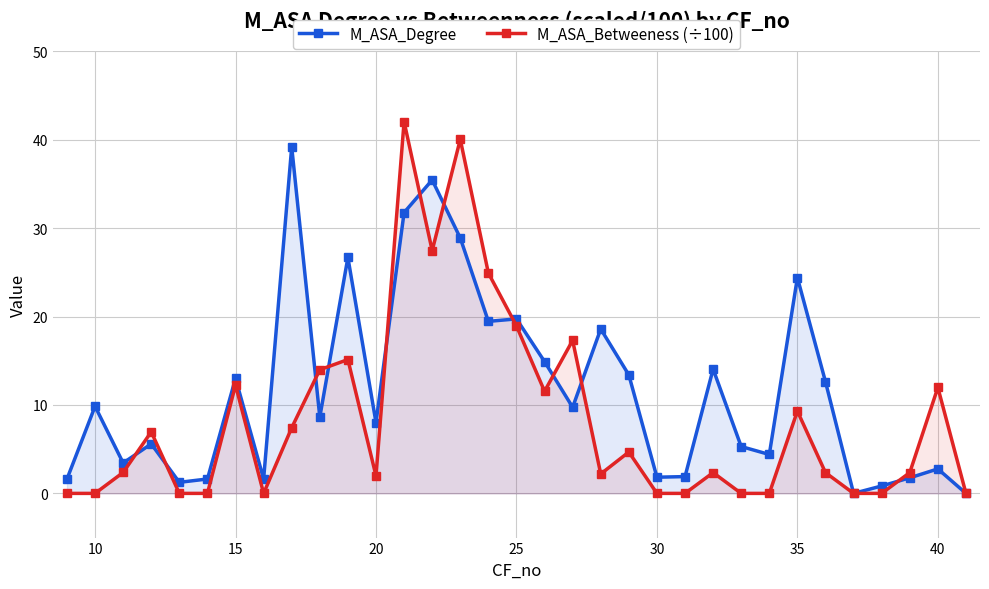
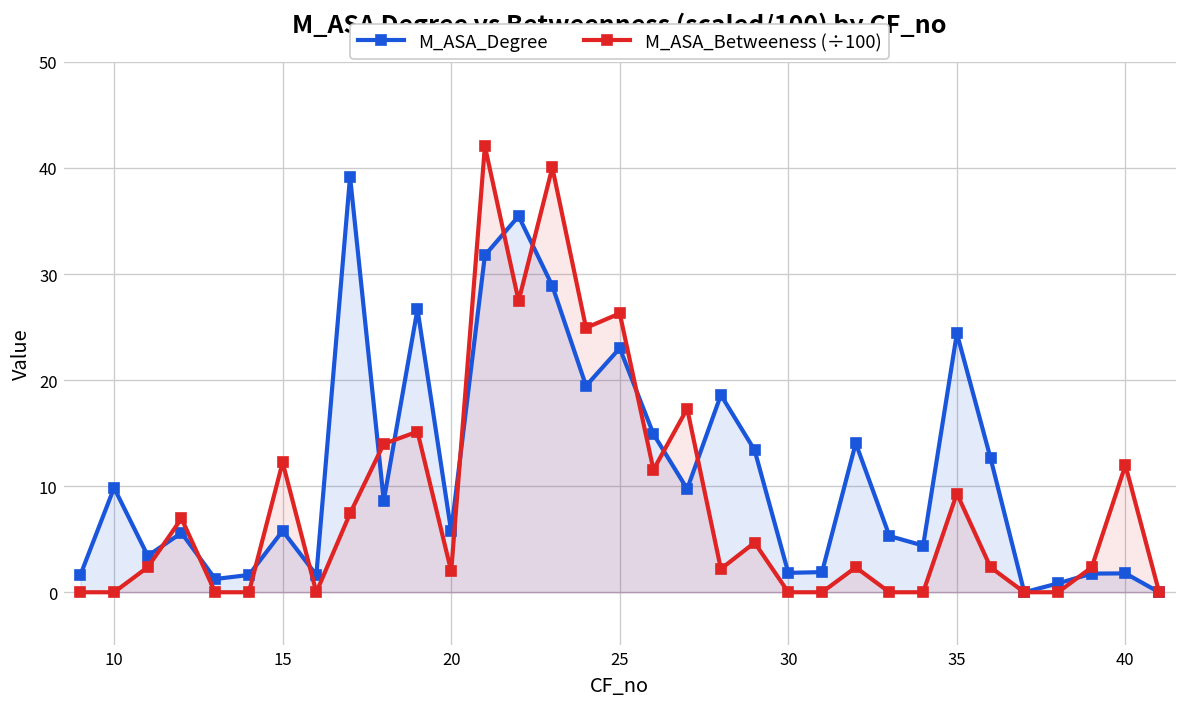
  {
    "M_ASA_Degree": {
      "10": 10,
-     "15": 13,
-     "20": 8,
-     "25": 20,
+     "15": 6,
+     "20": 6,
+     "25": 23,
      "30": 2,
      "35": 24,
-     "40": 3
+     "40": 2
    },
    "M_ASA_Betweeness (÷100)": {
      "10": 0,
      "15": 12,
      "20": 2,
-     "25": 19,
+     "25": 26,
      "30": 0,
      "35": 9,
      "40": 12
    }
  }
